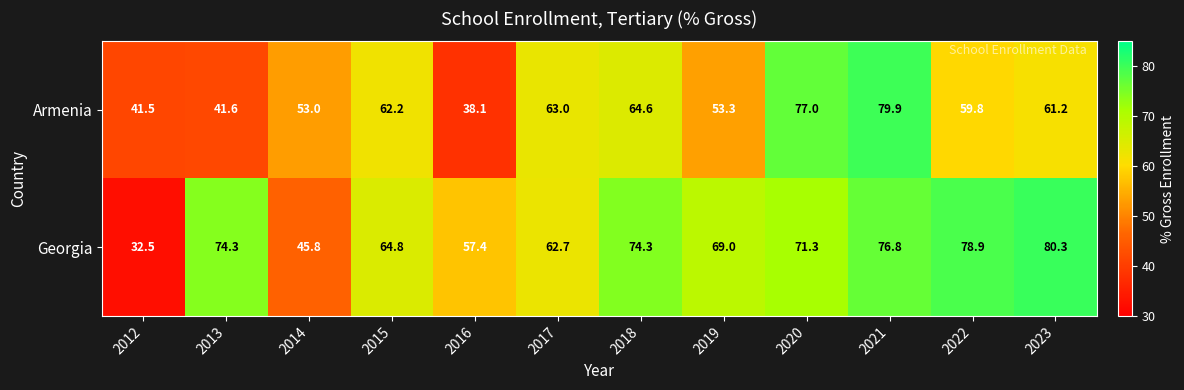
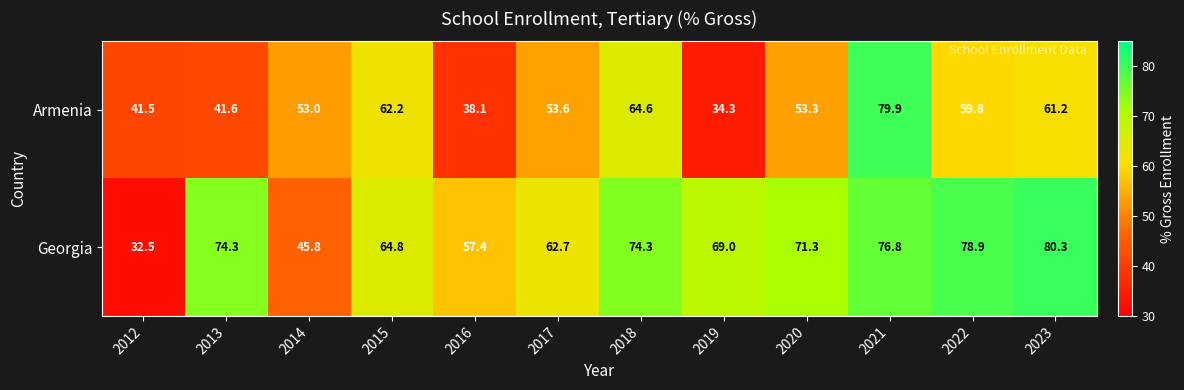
  {
    "Armenia": {
      "2012": 41.5,
      "2013": 41.6,
      "2014": 53.0,
      "2015": 62.2,
      "2016": 38.1,
-     "2017": 63.0,
+     "2017": 53.6,
      "2018": 64.6,
-     "2019": 53.3,
-     "2020": 77.0,
+     "2019": 34.3,
+     "2020": 53.3,
      "2021": 79.9,
      "2022": 59.8
    },
    "Georgia": {
      "2012": 32.5,
      "2013": 74.3,
      "2014": 45.8,
      "2015": 64.8,
      "2016": 57.4,
      "2017": 62.7,
      "2018": 74.3,
      "2019": 69.0,
      "2020": 71.3,
      "2021": 76.8,
      "2022": 78.9,
      "2023": 80.3
    }
  }
